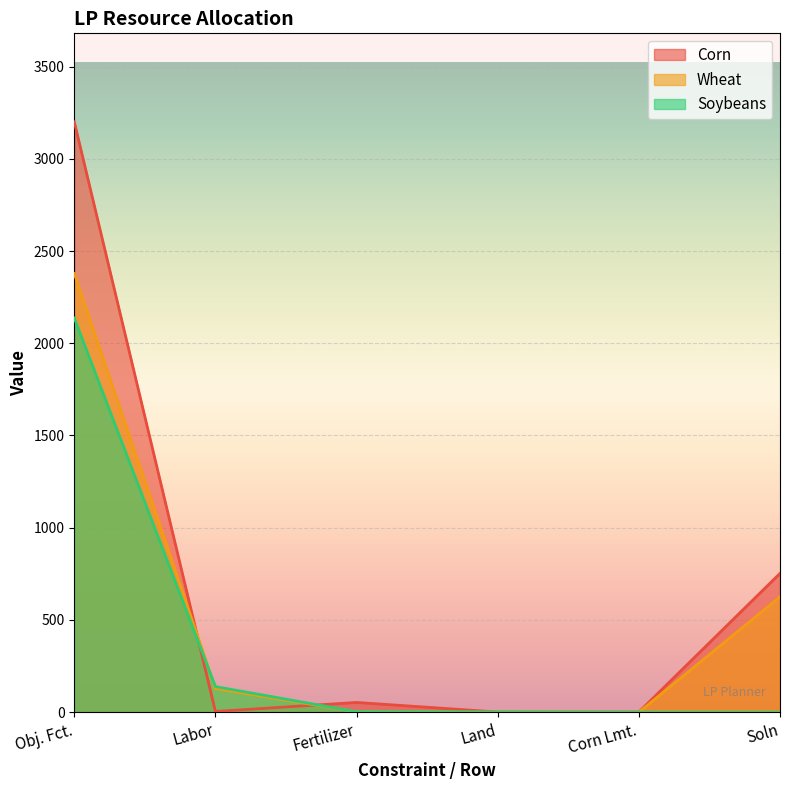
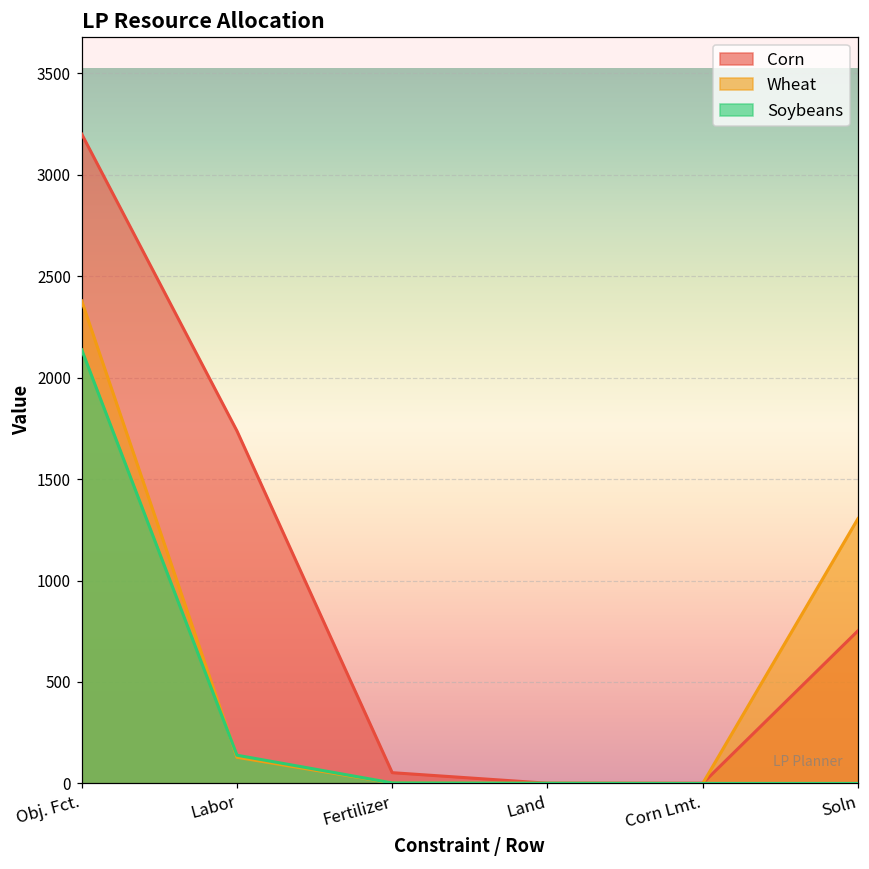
  {
    "Corn": {
      "Obj. Fct.": 3200,
-     "Labor": 0,
+     "Labor": 1740,
      "Fertilizer": 50,
      "Soln": 750
    },
    "Wheat": {
      "Obj. Fct.": 2380,
-     "Soln": 630
+     "Soln": 1310
    },
    "Soybeans": {
      "Obj. Fct.": 2140,
      "Soln": 0
    }
  }
